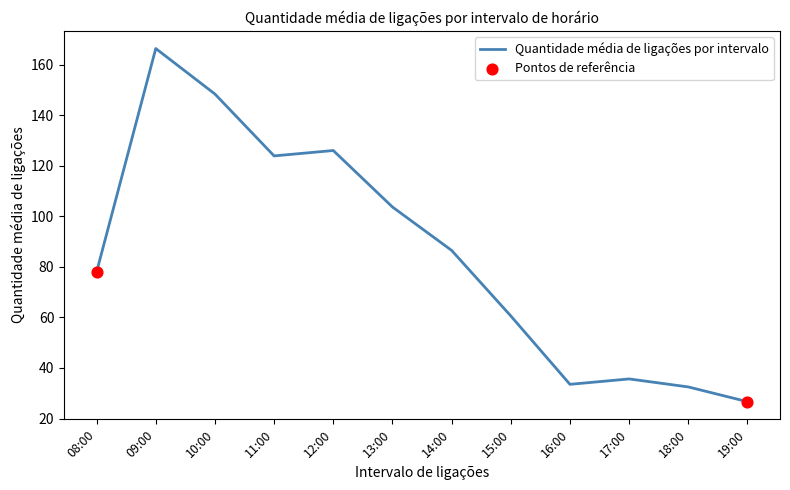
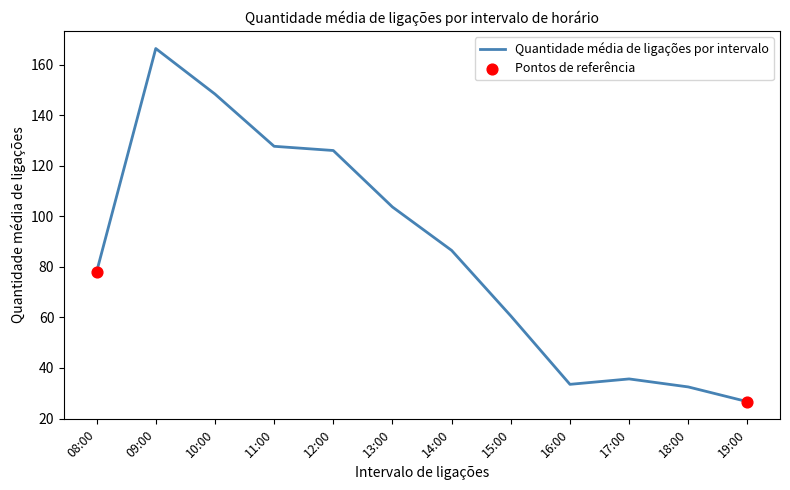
  {
    "Quantidade média de ligações por intervalo": {
      "09:00": 166,
      "10:00": 148,
-     "11:00": 124,
+     "11:00": 128,
      "12:00": 126,
      "13:00": 104,
      "14:00": 87,
      "15:00": 61,
      "16:00": 34,
      "17:00": 36,
      "18:00": 33
    }
  }
